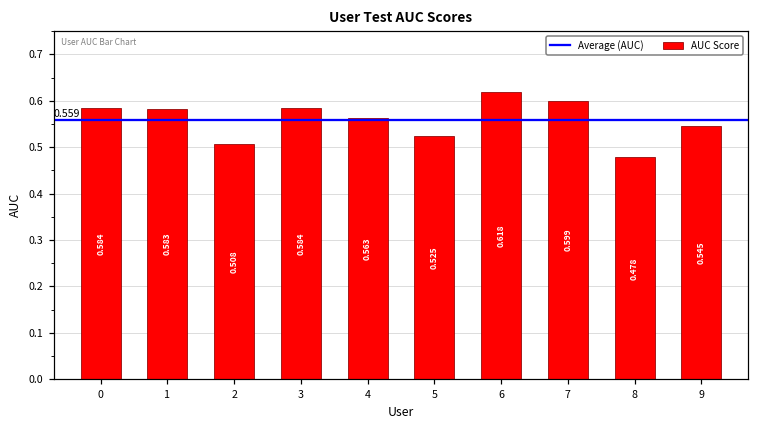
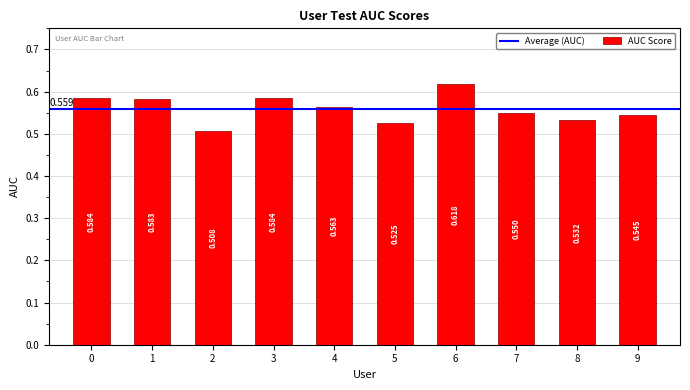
  {
    "0": 0.584,
    "1": 0.583,
    "2": 0.508,
    "3": 0.584,
    "4": 0.563,
    "5": 0.525,
    "6": 0.618,
-   "7": 0.599,
-   "8": 0.478,
+   "7": 0.550,
+   "8": 0.532,
    "9": 0.545
  }
